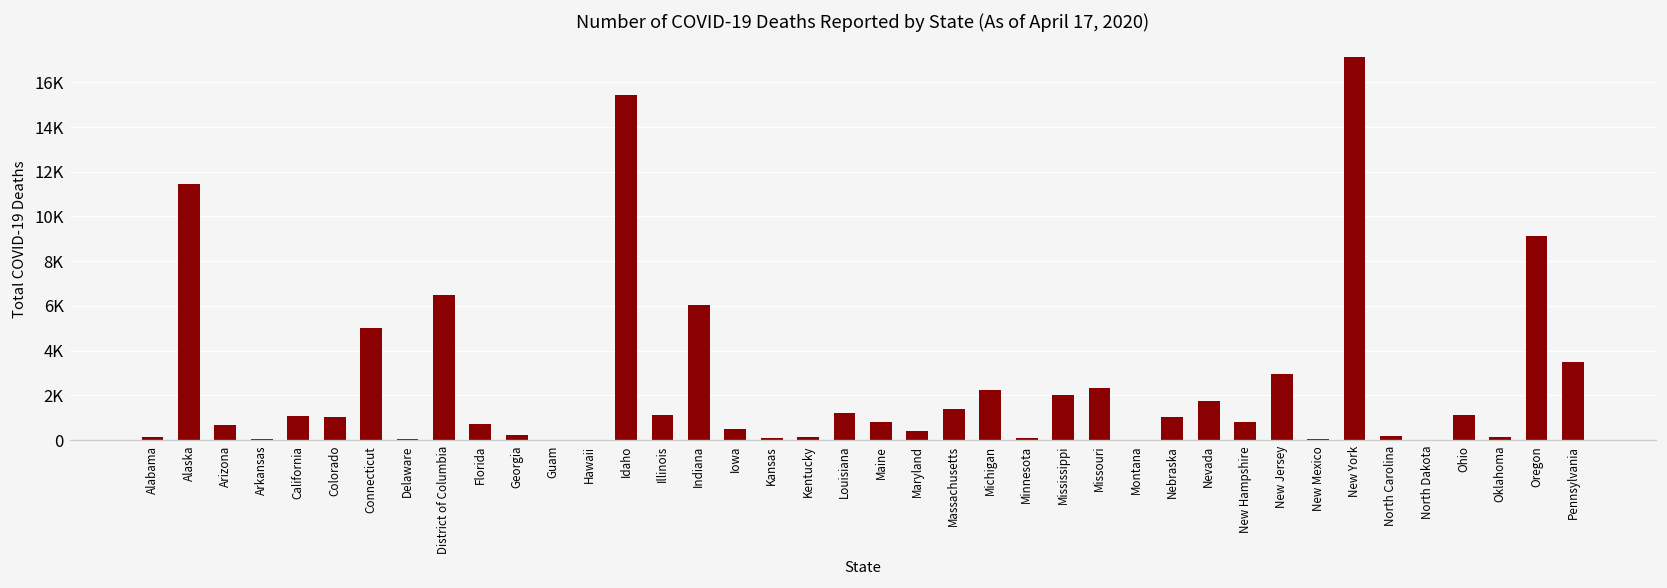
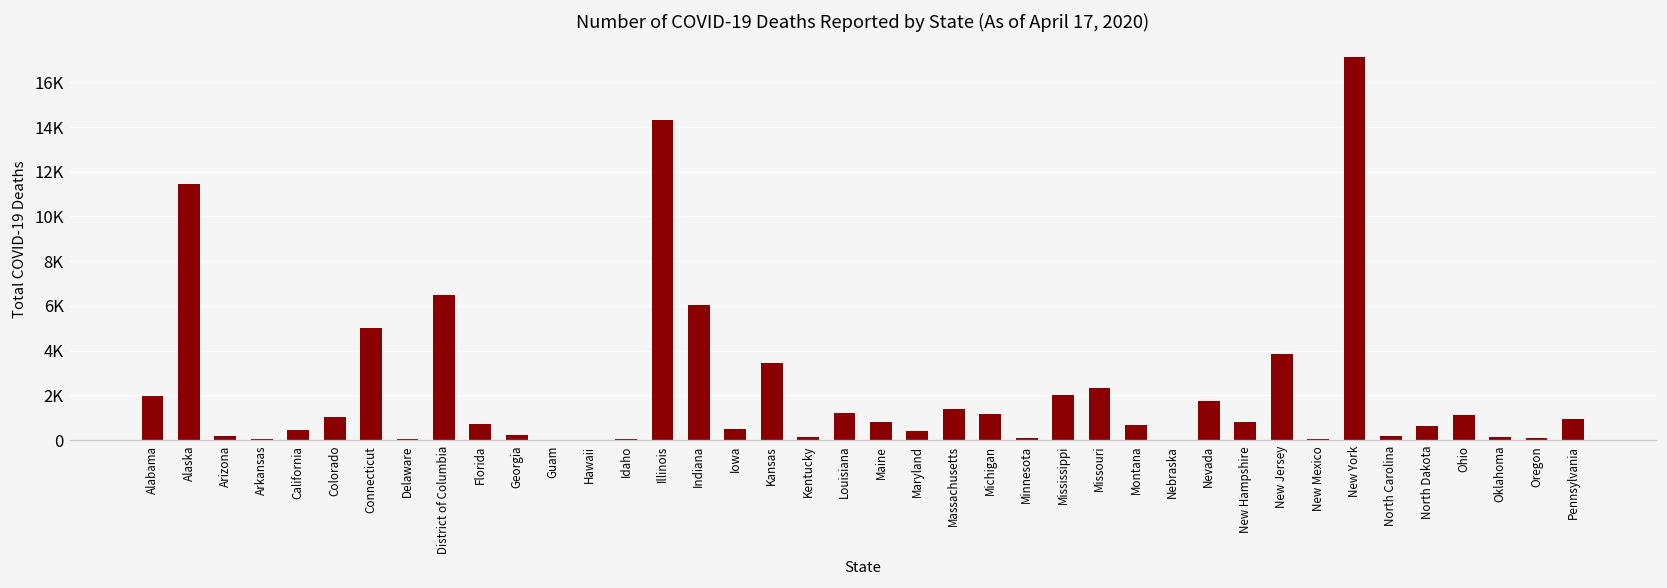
  {
-   "Alabama": 200,
+   "Alabama": 2000,
    "Alaska": 11400,
-   "Arizona": 700,
-   "California": 1100,
+   "Arizona": 200,
+   "California": 500,
    "Colorado": 1000,
    "Connecticut": 5000,
    "District of Columbia": 6500,
    "Florida": 700,
    "Georgia": 200,
-   "Idaho": 15400,
-   "Illinois": 1100,
+   "Idaho": 0,
+   "Illinois": 14300,
    "Indiana": 6100,
    "Iowa": 500,
-   "Kansas": 100,
+   "Kansas": 3500,
    "Kentucky": 100,
    "Louisiana": 1200,
    "Maine": 800,
    "Maryland": 400,
    "Massachusetts": 1400,
-   "Michigan": 2200,
+   "Michigan": 1200,
    "Mississippi": 2000,
    "Missouri": 2300,
-   "Montana": 0,
-   "Nebraska": 1000,
+   "Montana": 700,
+   "Nebraska": 0,
    "Nevada": 1800,
    "New Hampshire": 800,
-   "New Jersey": 3000,
+   "New Jersey": 3800,
    "New York": 17100,
    "North Carolina": 200,
-   "North Dakota": 0,
+   "North Dakota": 600,
    "Ohio": 1100,
    "Oklahoma": 100,
-   "Oregon": 9100,
-   "Pennsylvania": 3500
+   "Oregon": 100,
+   "Pennsylvania": 1000
  }
